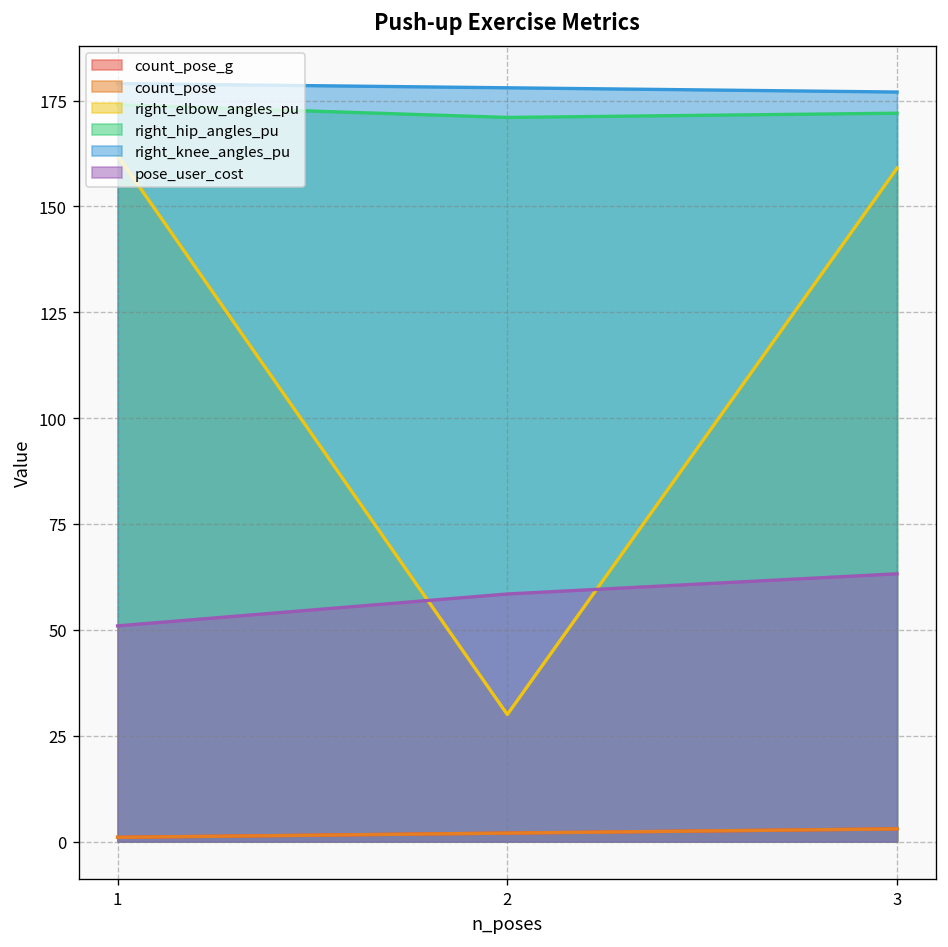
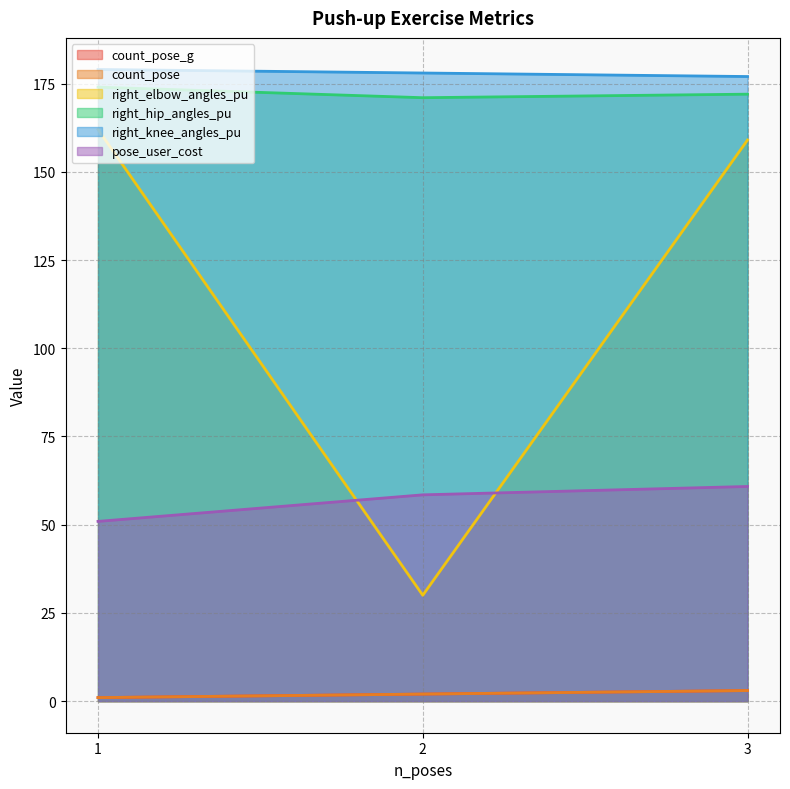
  {
    "right_hip_angles_pu": {
      "2": 171,
      "3": 172
    },
    "right_knee_angles_pu": {
      "2": 178,
      "3": 177
    },
    "pose_user_cost": {
      "1": 51,
      "2": 58,
-     "3": 63
+     "3": 61
    }
  }
